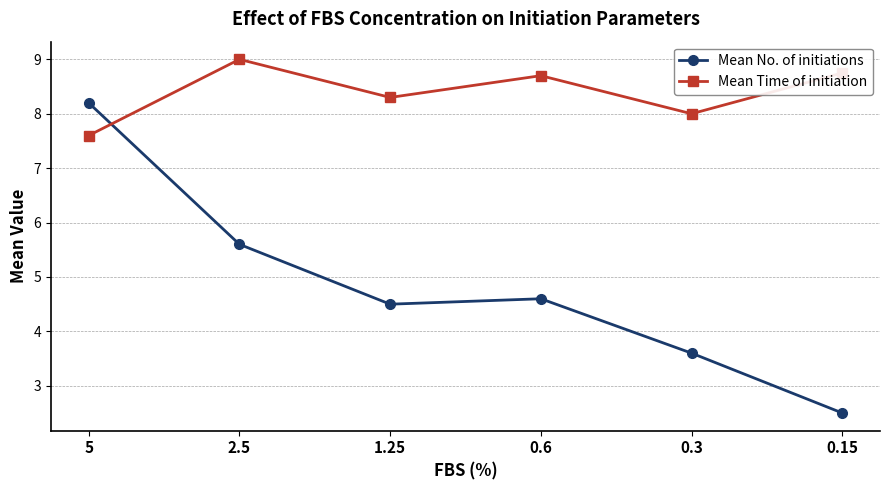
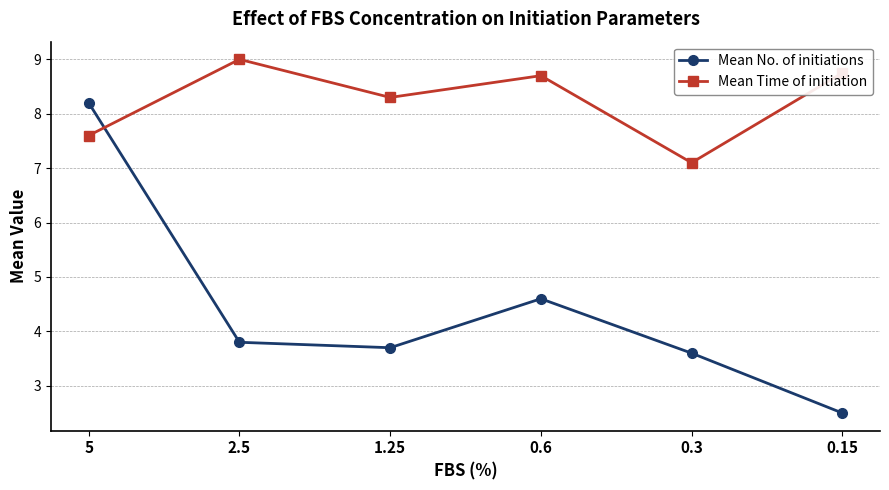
  {
    "Mean No. of initiations": {
      "5": 8.2,
-     "2.5": 5.6,
-     "1.25": 4.5,
+     "2.5": 3.8,
+     "1.25": 3.7,
      "0.6": 4.6,
      "0.3": 3.6,
      "0.15": 2.5
    },
    "Mean Time of initiation": {
      "5": 7.6,
      "2.5": 9.0,
      "1.25": 8.3,
      "0.6": 8.7,
-     "0.3": 8.0
+     "0.3": 7.1
    }
  }
